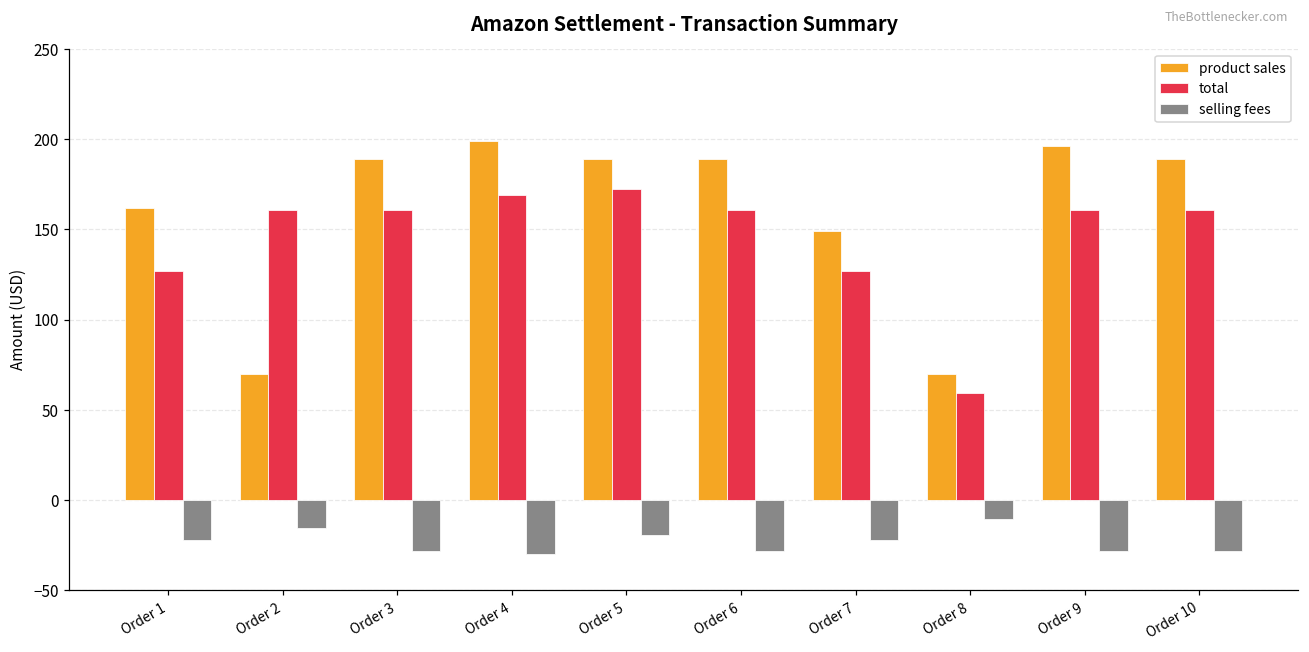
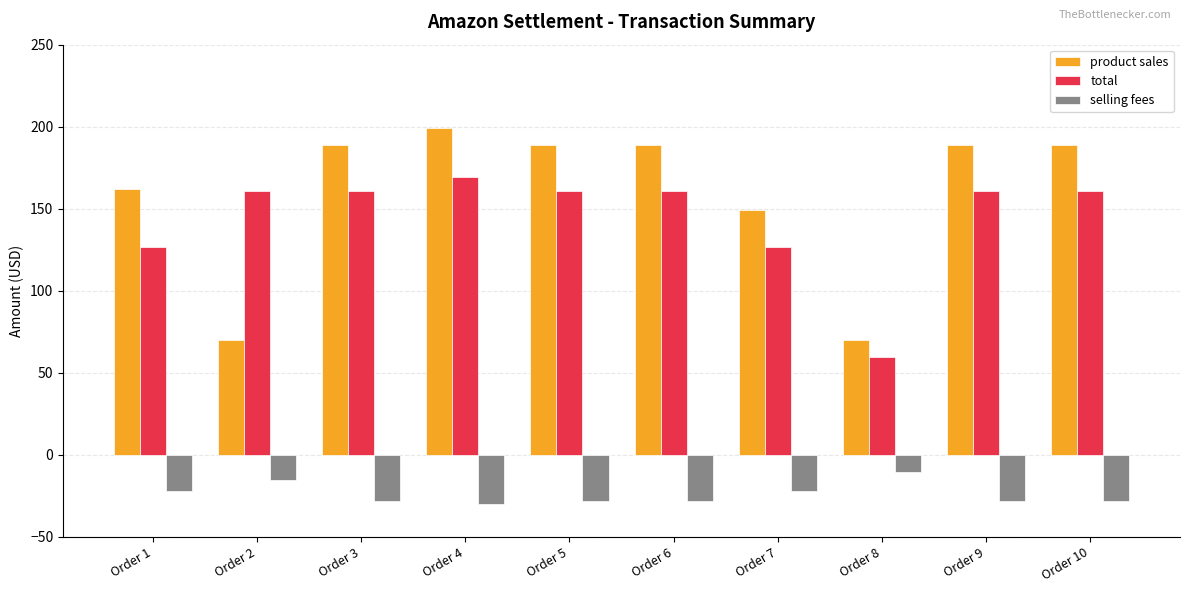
  {
    "product sales": {
      "Order 1": 162,
      "Order 2": 70,
      "Order 3": 189,
      "Order 4": 199,
      "Order 5": 189,
      "Order 6": 189,
      "Order 7": 149,
      "Order 8": 70,
-     "Order 9": 196,
+     "Order 9": 189,
      "Order 10": 189
    },
    "total": {
      "Order 1": 127,
      "Order 2": 161,
      "Order 3": 161,
      "Order 4": 169,
-     "Order 5": 172,
+     "Order 5": 161,
      "Order 6": 161,
      "Order 7": 127,
      "Order 8": 59,
      "Order 9": 161,
      "Order 10": 161
    },
    "selling fees": {
      "Order 1": -22,
      "Order 2": -15,
      "Order 3": -28,
      "Order 4": -30,
-     "Order 5": -20,
+     "Order 5": -28,
      "Order 6": -28,
      "Order 7": -22,
      "Order 8": -11,
      "Order 9": -28,
      "Order 10": -28
    }
  }
